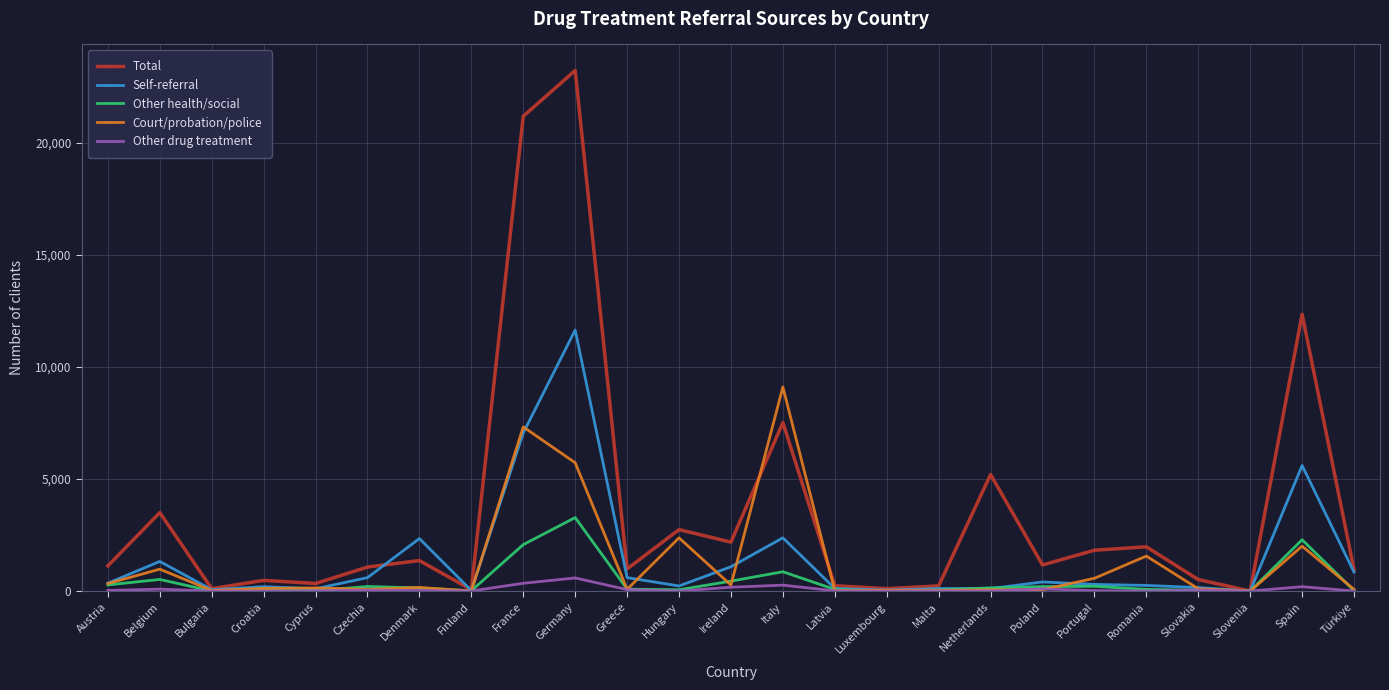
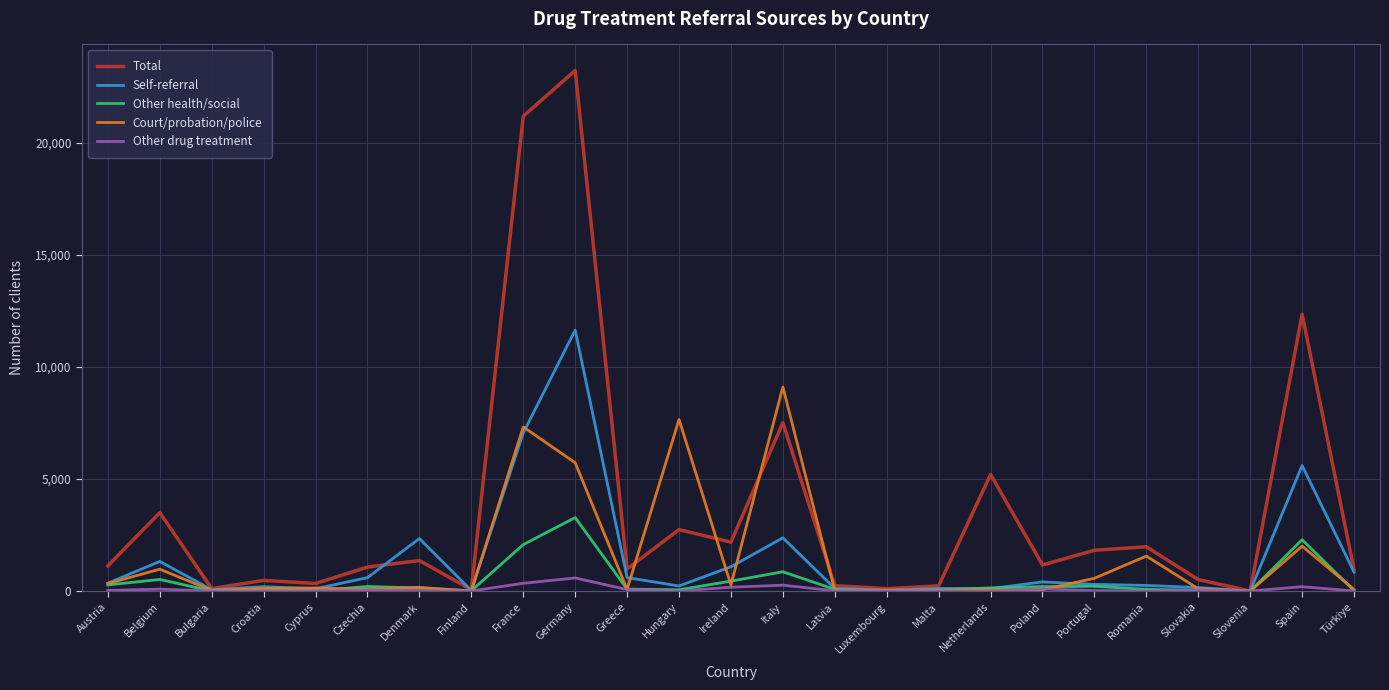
  {
    "Total": {
      "Austria": "1,100",
      "Belgium": "3,500",
      "Croatia": "500",
      "Cyprus": "300",
      "Czechia": "1,100",
      "Denmark": "1,400",
      "France": "21,200",
      "Germany": "23,200",
      "Greece": "1,000",
      "Hungary": "2,700",
      "Ireland": "2,200",
      "Italy": "7,500",
      "Latvia": "200",
      "Malta": "200",
      "Netherlands": "5,200",
      "Poland": "1,200",
      "Portugal": "1,800",
      "Romania": "2,000",
      "Slovakia": "500",
      "Spain": "12,400"
    },
    "Self-referral": {
      "Belgium": "1,300",
      "Czechia": "600",
      "Denmark": "2,300",
      "France": "7,100",
      "Germany": "11,600",
      "Greece": "600",
      "Hungary": "200",
      "Ireland": "1,100",
      "Italy": "2,400",
      "Poland": "400",
      "Romania": "300",
      "Spain": "5,600"
    },
    "Other health/social": {
      "Belgium": "500",
      "Czechia": "200",
      "France": "2,100",
      "Germany": "3,300",
      "Ireland": "400",
      "Italy": "900",
      "Spain": "2,300"
    },
    "Court/probation/police": {
      "Belgium": "1,000",
      "France": "7,300",
      "Germany": "5,700",
-     "Hungary": "2,400",
+     "Hungary": "7,700",
      "Italy": "9,100",
      "Portugal": "600",
      "Romania": "1,600",
      "Spain": "2,000"
    },
    "Other drug treatment": {
      "Austria": "0",
      "Belgium": "100",
      "France": "300",
      "Germany": "600",
      "Italy": "300",
      "Portugal": "0",
      "Spain": "200"
    }
  }
